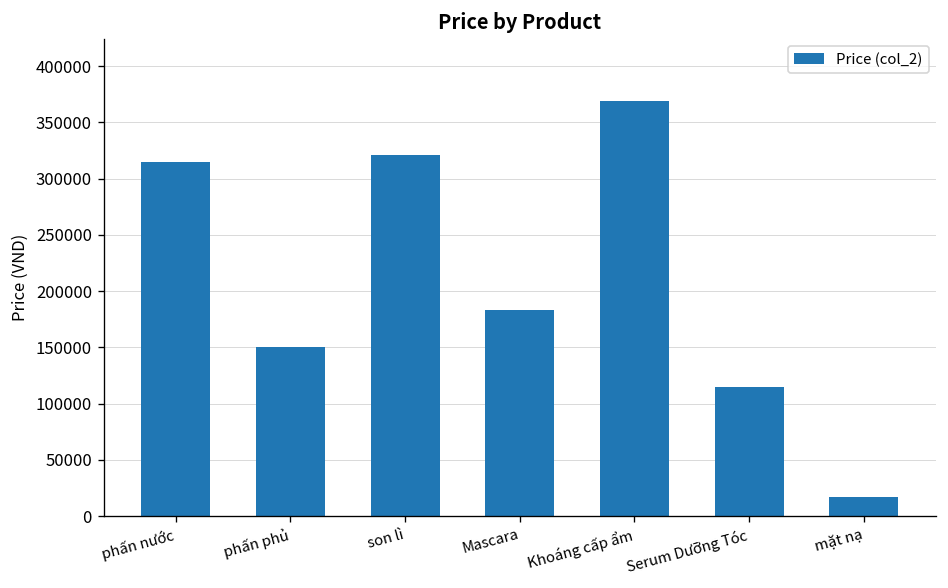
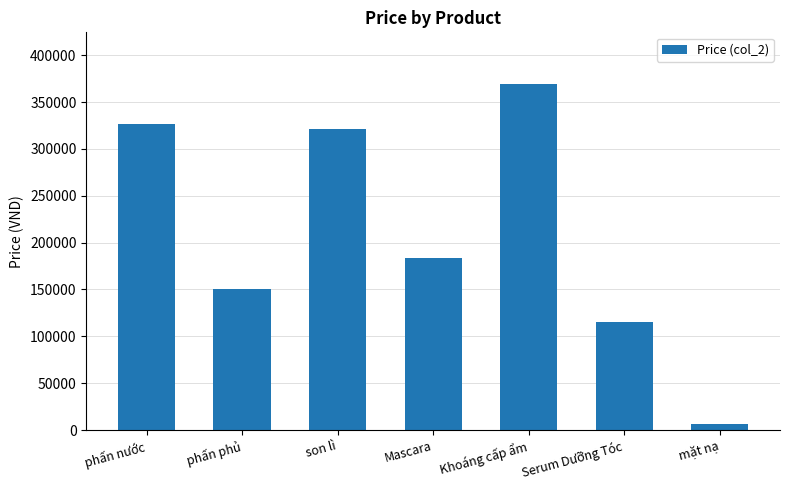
  {
-   "phấn nước": 320000,
+   "phấn nước": 330000,
    "phấn phủ": 150000,
    "son lì": 320000,
    "Mascara": 180000,
    "Khoáng cấp ẩm": 370000,
    "Serum Dưỡng Tóc": 120000,
-   "mặt nạ": 20000
+   "mặt nạ": 10000
  }
